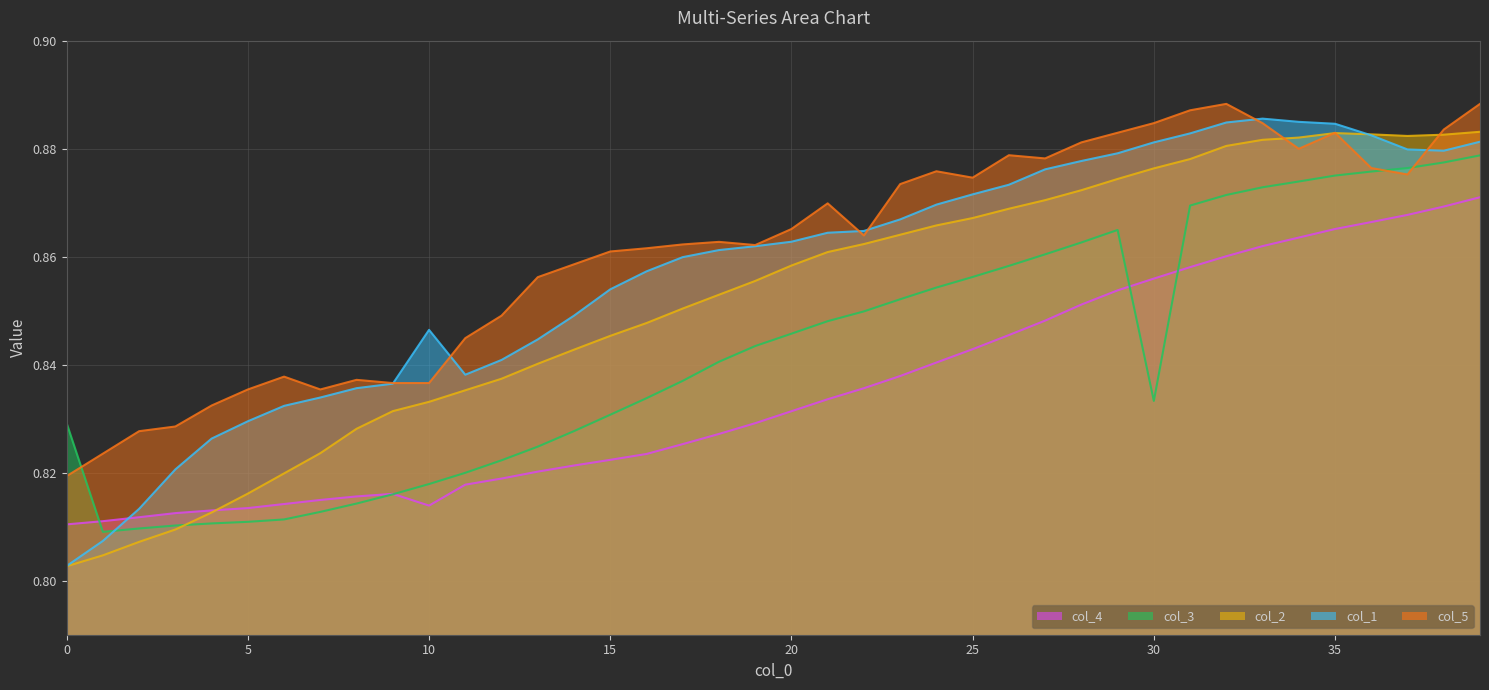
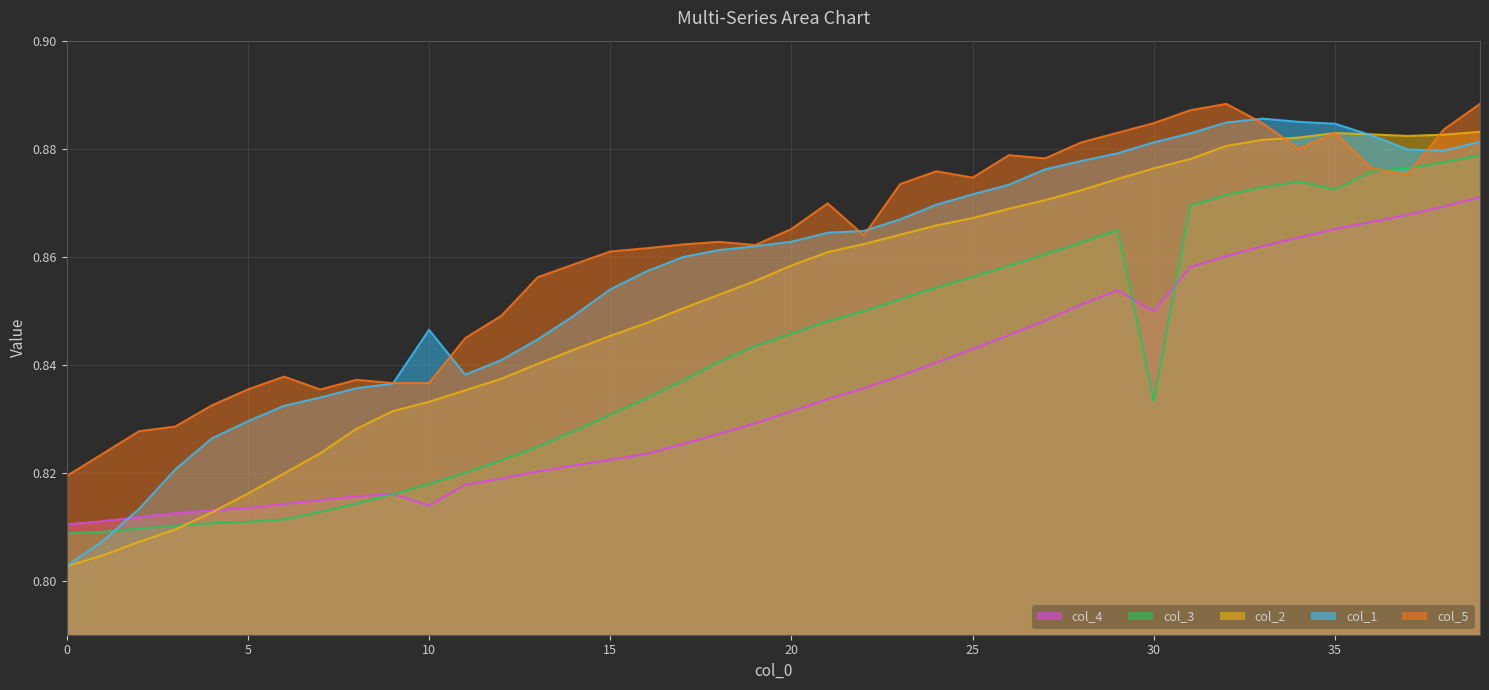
  {
    "col_4": {
      "0": 0.810,
      "5": 0.813,
      "10": 0.814,
      "15": 0.822,
      "20": 0.831,
      "25": 0.843,
-     "30": 0.856,
+     "30": 0.850,
      "35": 0.865
    },
    "col_3": {
-     "0": 0.829,
+     "0": 0.809,
      "5": 0.811,
      "10": 0.818,
      "15": 0.831,
      "20": 0.846,
      "25": 0.856,
      "30": 0.833,
-     "35": 0.875
+     "35": 0.872
    },
    "col_1": {
      "5": 0.830,
      "10": 0.846,
      "15": 0.854,
      "20": 0.863,
      "25": 0.872,
      "30": 0.881,
      "35": 0.885
    }
  }
